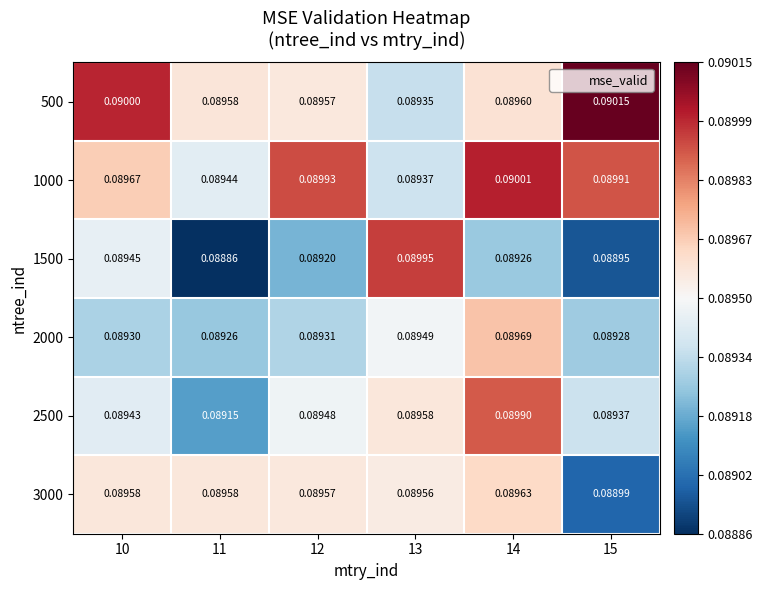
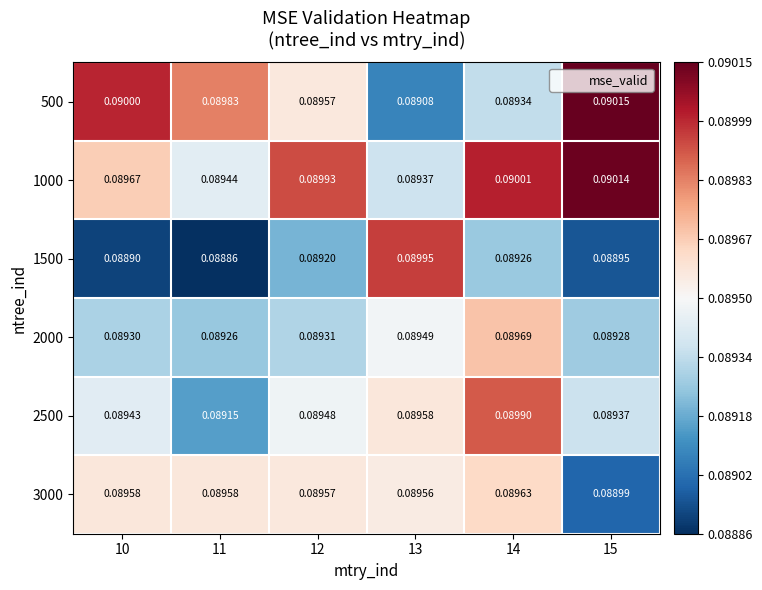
  {
    "500": {
      "10": 0.09000,
-     "11": 0.08958,
+     "11": 0.08983,
      "12": 0.08957,
-     "13": 0.08935,
-     "14": 0.08960,
+     "13": 0.08908,
+     "14": 0.08934,
      "15": 0.09015
    },
    "1000": {
      "10": 0.08967,
      "11": 0.08944,
      "12": 0.08993,
      "13": 0.08937,
      "14": 0.09001,
-     "15": 0.08991
+     "15": 0.09014
    },
    "1500": {
-     "10": 0.08945,
+     "10": 0.08890,
      "11": 0.08886,
      "12": 0.08920,
      "13": 0.08995,
      "14": 0.08926,
      "15": 0.08895
    },
    "2000": {
      "10": 0.08930,
      "11": 0.08926,
      "12": 0.08931,
      "13": 0.08949,
      "14": 0.08969,
      "15": 0.08928
    },
    "2500": {
      "10": 0.08943,
      "11": 0.08915,
      "12": 0.08948,
      "13": 0.08958,
      "14": 0.08990,
      "15": 0.08937
    },
    "3000": {
      "10": 0.08958,
      "11": 0.08958,
      "12": 0.08957,
      "13": 0.08956,
      "14": 0.08963,
      "15": 0.08899
    }
  }
